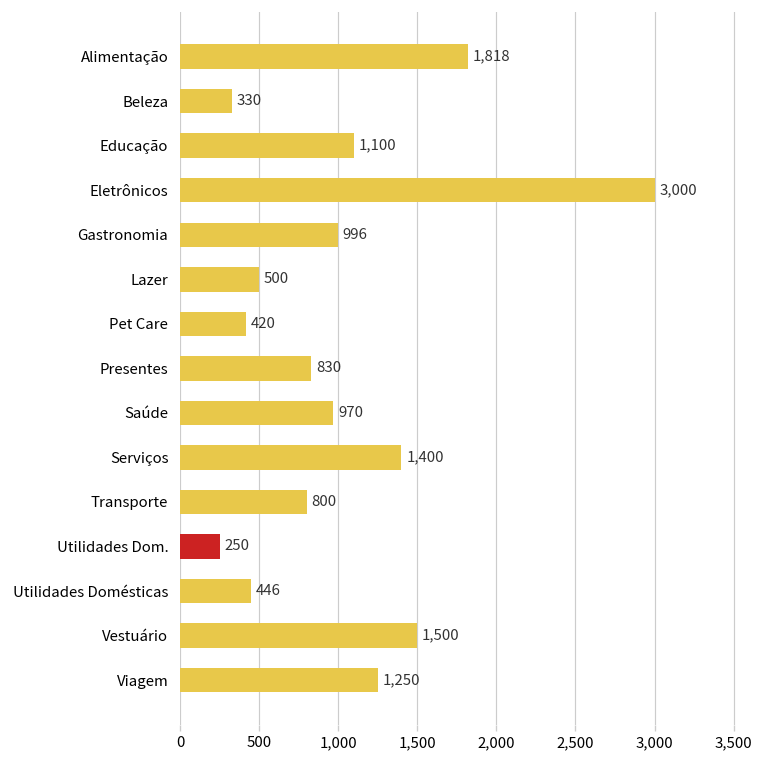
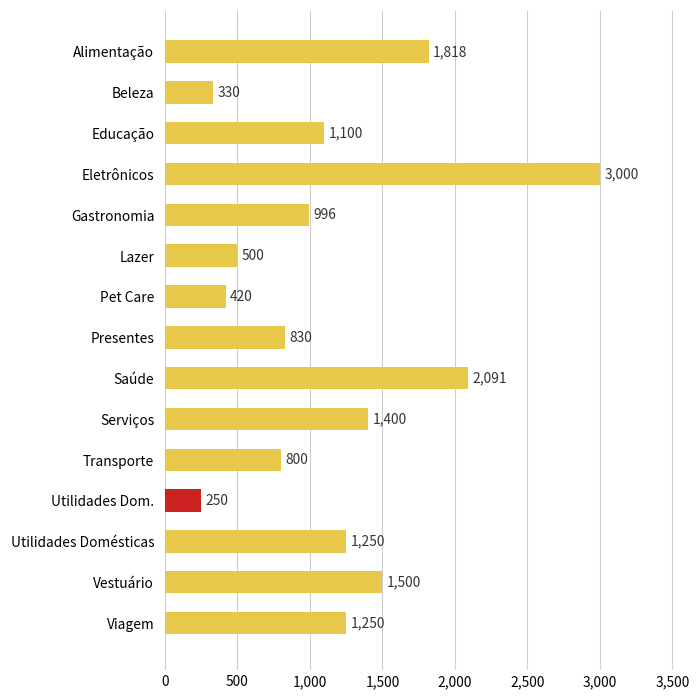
  {
    "Alimentação": "1,818",
    "Beleza": "330",
    "Educação": "1,100",
    "Eletrônicos": "3,000",
    "Gastronomia": "996",
    "Lazer": "500",
    "Pet Care": "420",
    "Presentes": "830",
-   "Saúde": "970",
+   "Saúde": "2,091",
    "Serviços": "1,400",
    "Transporte": "800",
    "Utilidades Dom.": "250",
-   "Utilidades Domésticas": "446",
+   "Utilidades Domésticas": "1,250",
    "Vestuário": "1,500",
    "Viagem": "1,250"
  }
